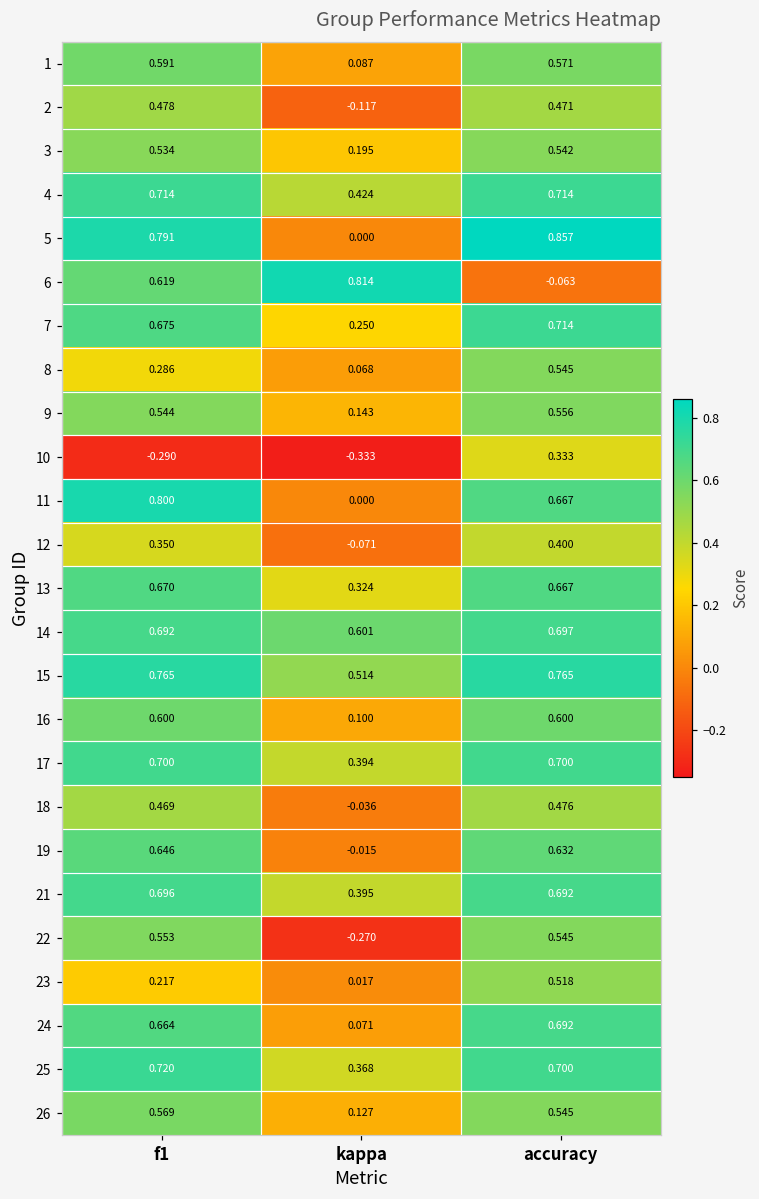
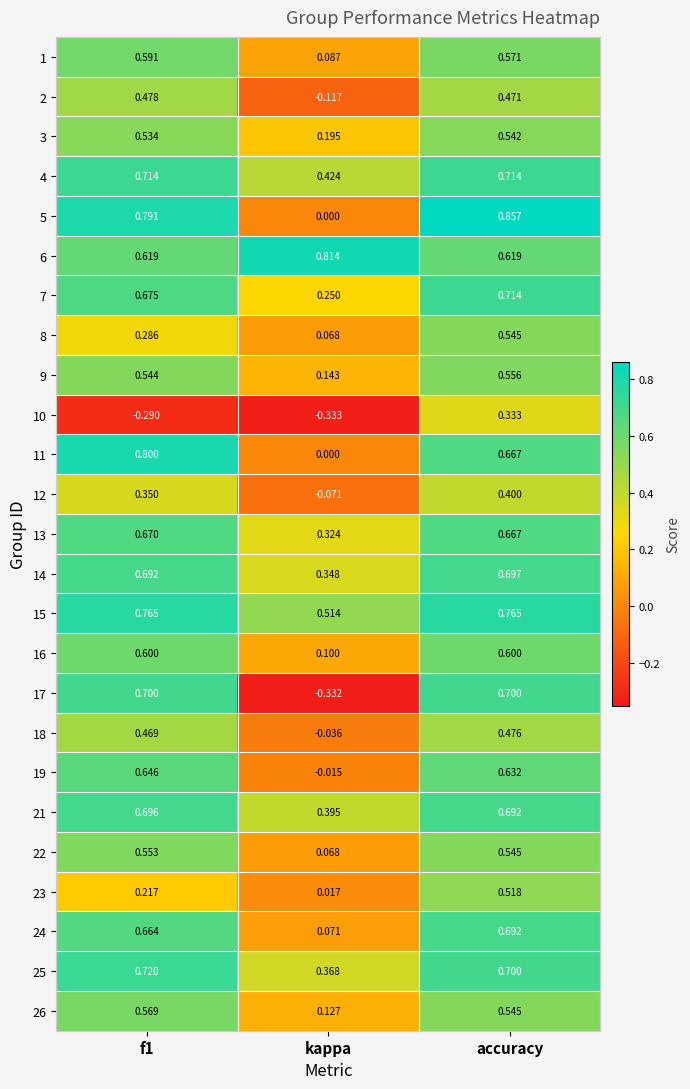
  {
    "1": {
      "f1": 0.591,
      "kappa": 0.087,
      "accuracy": 0.571
    },
    "2": {
      "f1": 0.478,
      "kappa": -0.117,
      "accuracy": 0.471
    },
    "3": {
      "f1": 0.534,
      "kappa": 0.195,
      "accuracy": 0.542
    },
    "4": {
      "f1": 0.714,
      "kappa": 0.424,
      "accuracy": 0.714
    },
    "5": {
      "f1": 0.791,
      "kappa": 0.000,
      "accuracy": 0.857
    },
    "6": {
      "f1": 0.619,
      "kappa": 0.814,
-     "accuracy": -0.063
+     "accuracy": 0.619
    },
    "7": {
      "f1": 0.675,
      "kappa": 0.250,
      "accuracy": 0.714
    },
    "8": {
      "f1": 0.286,
      "kappa": 0.068,
      "accuracy": 0.545
    },
    "9": {
      "f1": 0.544,
      "kappa": 0.143,
      "accuracy": 0.556
    },
    "10": {
      "f1": -0.290,
      "kappa": -0.333,
      "accuracy": 0.333
    },
    "11": {
      "f1": 0.800,
      "kappa": 0.000,
      "accuracy": 0.667
    },
    "12": {
      "f1": 0.350,
      "kappa": -0.071,
      "accuracy": 0.400
    },
    "13": {
      "f1": 0.670,
      "kappa": 0.324,
      "accuracy": 0.667
    },
    "14": {
      "f1": 0.692,
-     "kappa": 0.601,
+     "kappa": 0.348,
      "accuracy": 0.697
    },
    "15": {
      "f1": 0.765,
      "kappa": 0.514,
      "accuracy": 0.765
    },
    "16": {
      "f1": 0.600,
      "kappa": 0.100,
      "accuracy": 0.600
    },
    "17": {
      "f1": 0.700,
-     "kappa": 0.394,
+     "kappa": -0.332,
      "accuracy": 0.700
    },
    "18": {
      "f1": 0.469,
      "kappa": -0.036,
      "accuracy": 0.476
    },
    "19": {
      "f1": 0.646,
      "kappa": -0.015,
      "accuracy": 0.632
    },
    "21": {
      "f1": 0.696,
      "kappa": 0.395,
      "accuracy": 0.692
    },
    "22": {
      "f1": 0.553,
-     "kappa": -0.270,
+     "kappa": 0.068,
      "accuracy": 0.545
    },
    "23": {
      "f1": 0.217,
      "kappa": 0.017,
      "accuracy": 0.518
    },
    "24": {
      "f1": 0.664,
      "kappa": 0.071,
      "accuracy": 0.692
    },
    "25": {
      "f1": 0.720,
      "kappa": 0.368,
      "accuracy": 0.700
    },
    "26": {
      "f1": 0.569,
      "kappa": 0.127,
      "accuracy": 0.545
    }
  }
